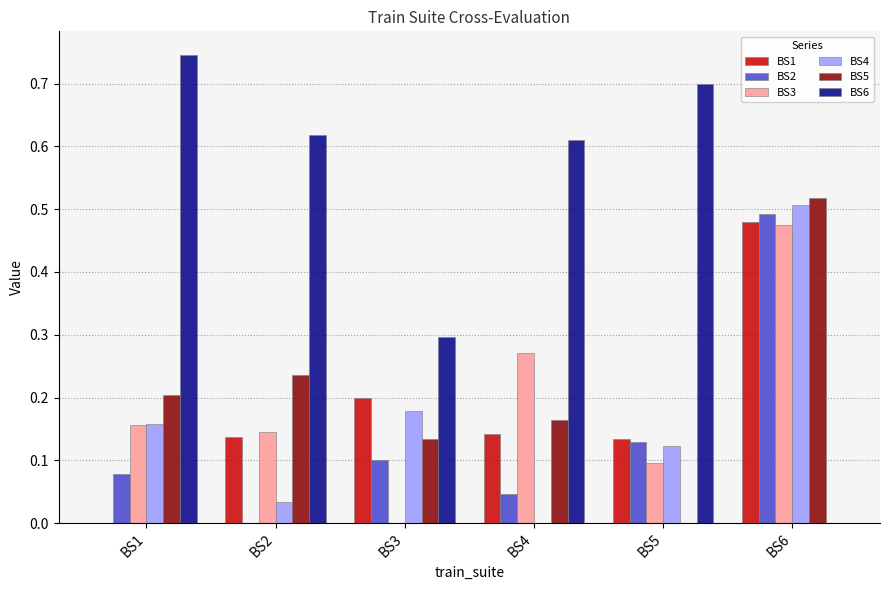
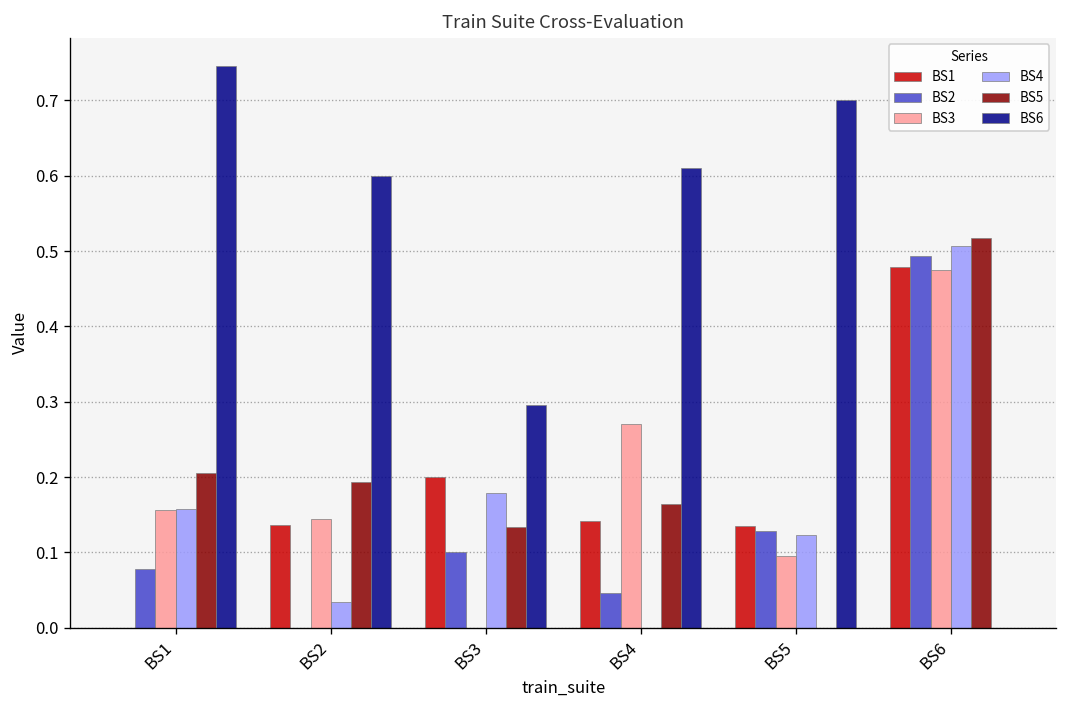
  {
    "BS1": {
      "BS1": 0.00,
      "BS2": 0.14,
      "BS3": 0.20,
      "BS4": 0.14,
      "BS5": 0.13,
      "BS6": 0.48
    },
    "BS2": {
      "BS1": 0.08,
      "BS2": 0.00,
      "BS3": 0.10,
      "BS4": 0.05,
      "BS5": 0.13,
      "BS6": 0.49
    },
    "BS3": {
      "BS1": 0.16,
      "BS2": 0.14,
      "BS3": 0.00,
      "BS4": 0.27,
      "BS5": 0.10,
      "BS6": 0.47
    },
    "BS4": {
      "BS1": 0.16,
      "BS2": 0.03,
      "BS3": 0.18,
      "BS4": 0.00,
      "BS5": 0.12,
      "BS6": 0.51
    },
    "BS5": {
      "BS1": 0.20,
-     "BS2": 0.24,
+     "BS2": 0.19,
      "BS3": 0.13,
      "BS4": 0.16,
      "BS5": 0.00,
      "BS6": 0.52
    },
    "BS6": {
      "BS1": 0.75,
-     "BS2": 0.62,
+     "BS2": 0.60,
      "BS3": 0.30,
      "BS4": 0.61,
      "BS5": 0.70,
      "BS6": 0.00
    }
  }
